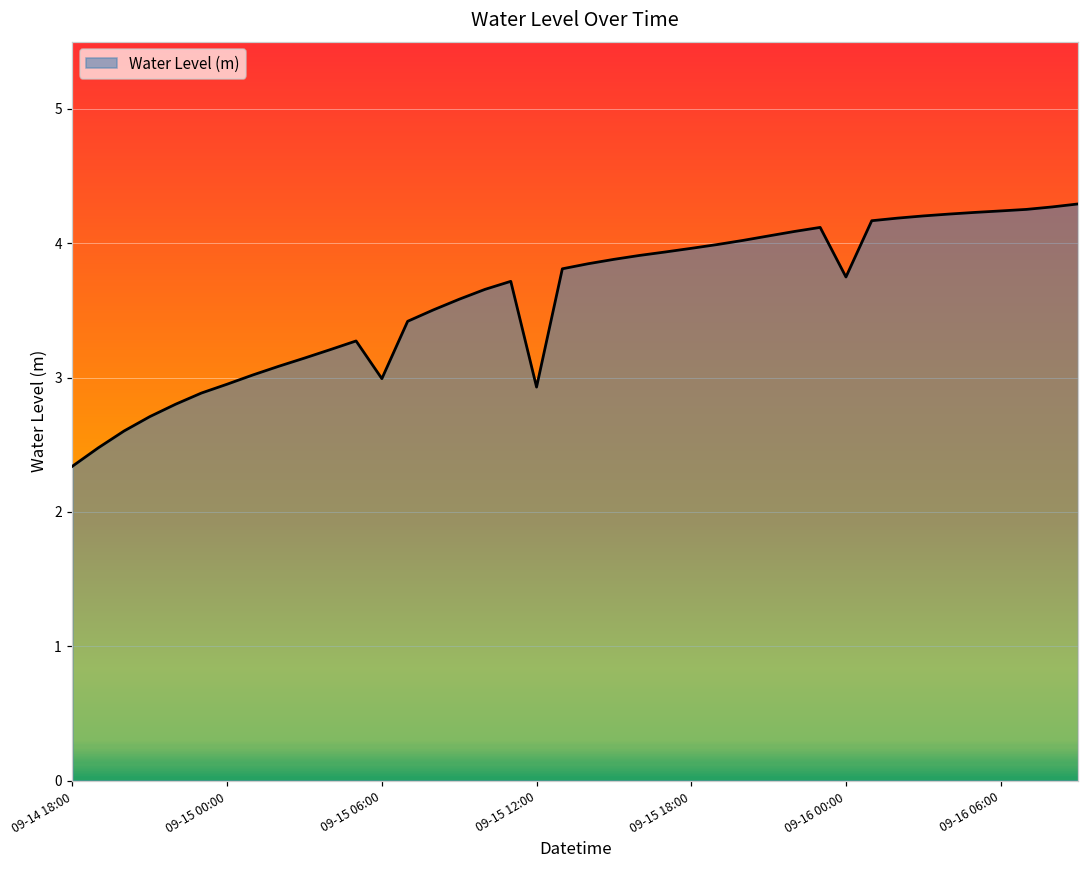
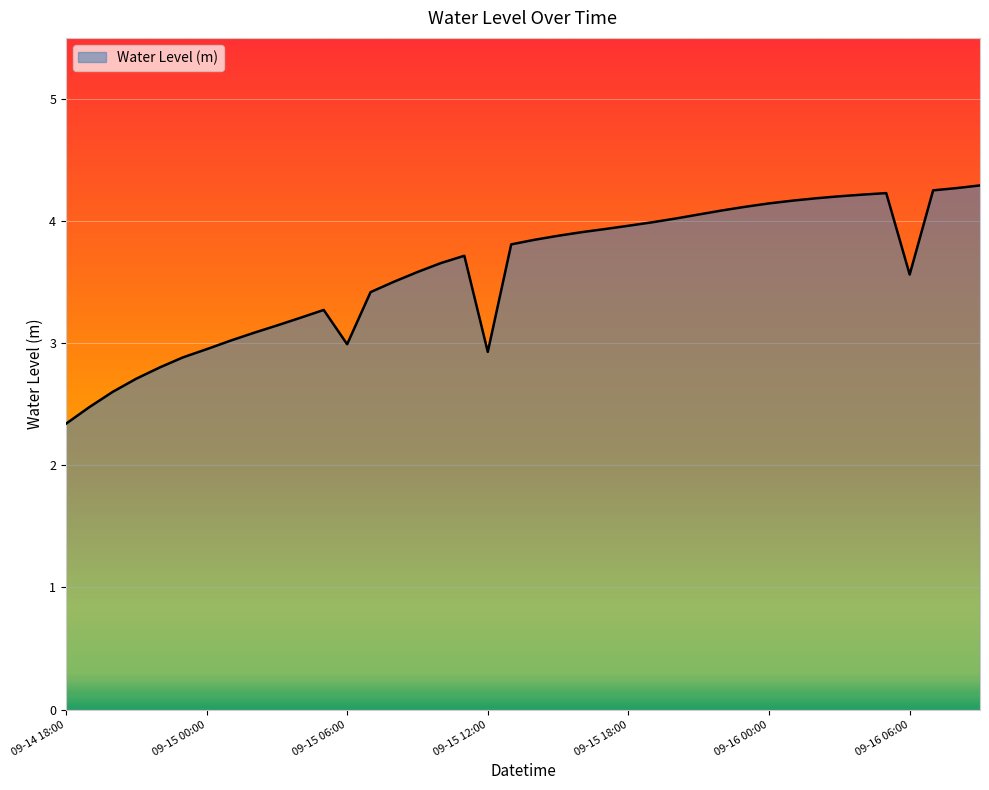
  {
    "09-14 18:00": 2.34,
    "09-15 00:00": 2.95,
    "09-15 06:00": 2.99,
    "09-15 12:00": 2.93,
    "09-15 18:00": 3.96,
-   "09-16 00:00": 3.75,
-   "09-16 06:00": 4.24
+   "09-16 00:00": 4.14,
+   "09-16 06:00": 3.56
  }
